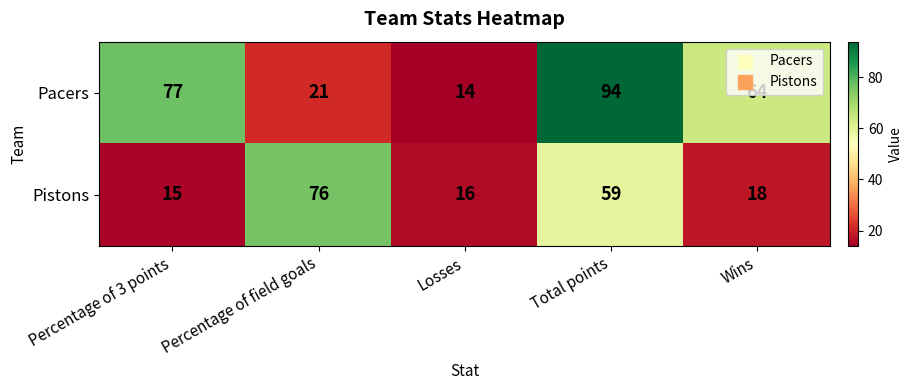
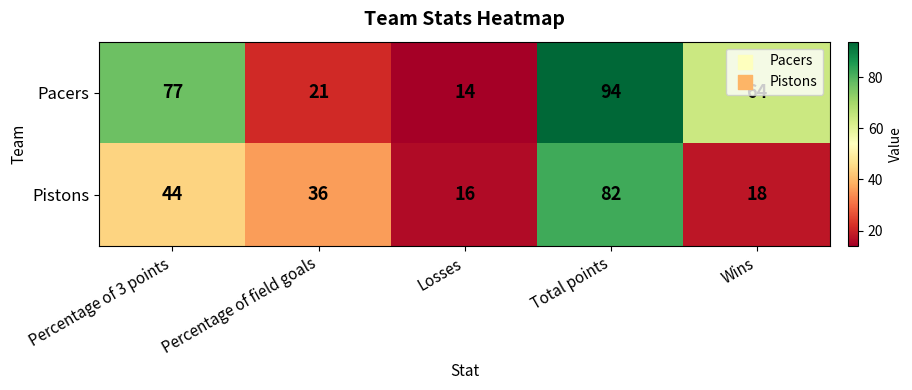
  {
    "Pacers": {
      "Percentage of 3 points": 77,
      "Percentage of field goals": 21,
      "Losses": 14,
      "Total points": 94
    },
    "Pistons": {
-     "Percentage of 3 points": 15,
-     "Percentage of field goals": 76,
+     "Percentage of 3 points": 44,
+     "Percentage of field goals": 36,
      "Losses": 16,
-     "Total points": 59,
+     "Total points": 82,
      "Wins": 18
    }
  }
